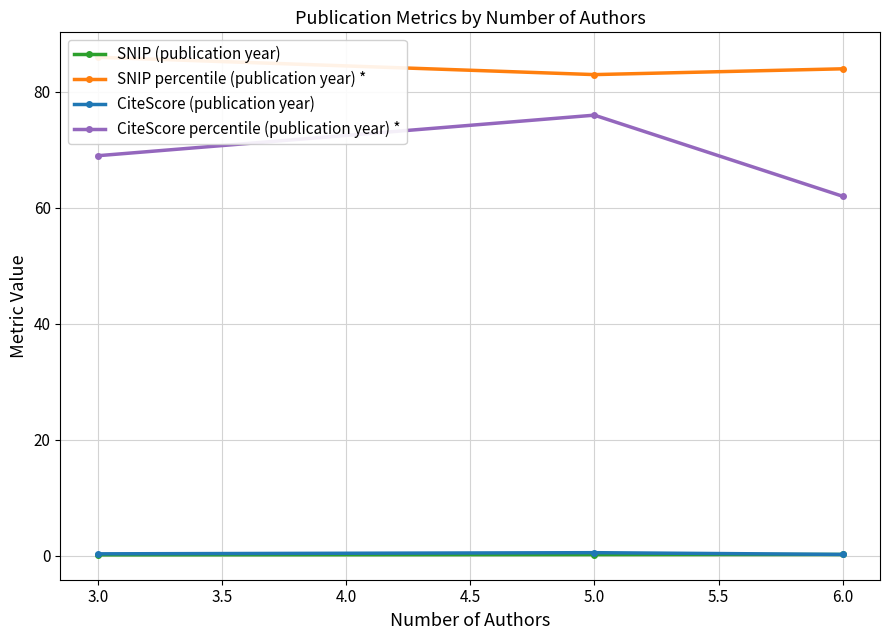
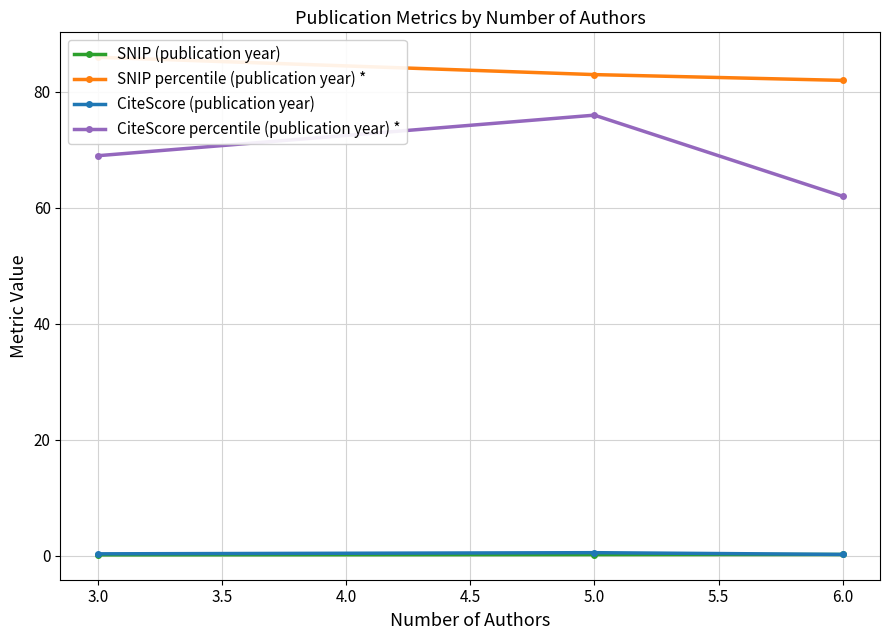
  {
    "SNIP percentile (publication year) *": {
      "5.0": 83,
-     "6.0": 84
+     "6.0": 82
    },
    "CiteScore percentile (publication year) *": {
      "3.0": 69,
      "5.0": 76,
      "6.0": 62
    }
  }
